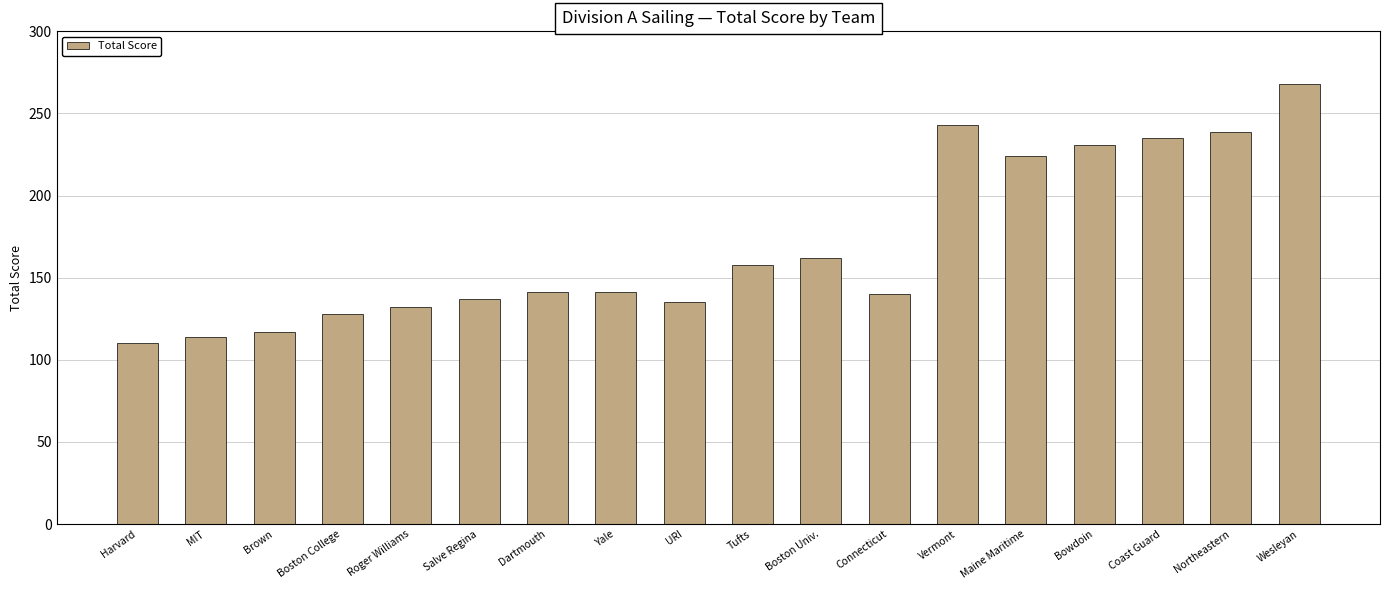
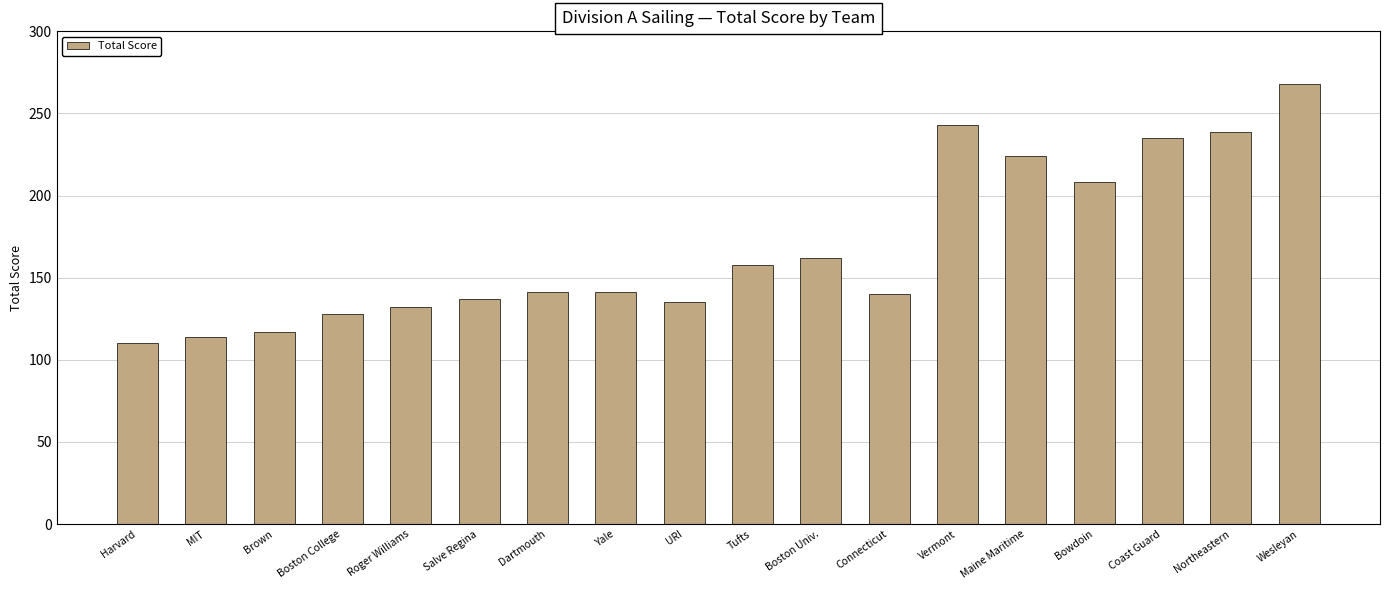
  {
    "Harvard": 110,
    "MIT": 114,
    "Brown": 117,
    "Boston College": 128,
    "Roger Williams": 132,
    "Salve Regina": 137,
    "Dartmouth": 141,
    "Yale": 141,
    "URI": 135,
    "Tufts": 158,
    "Boston Univ.": 162,
    "Connecticut": 140,
    "Vermont": 243,
    "Maine Maritime": 224,
-   "Bowdoin": 231,
+   "Bowdoin": 208,
    "Coast Guard": 235,
    "Northeastern": 239,
    "Wesleyan": 268
  }
